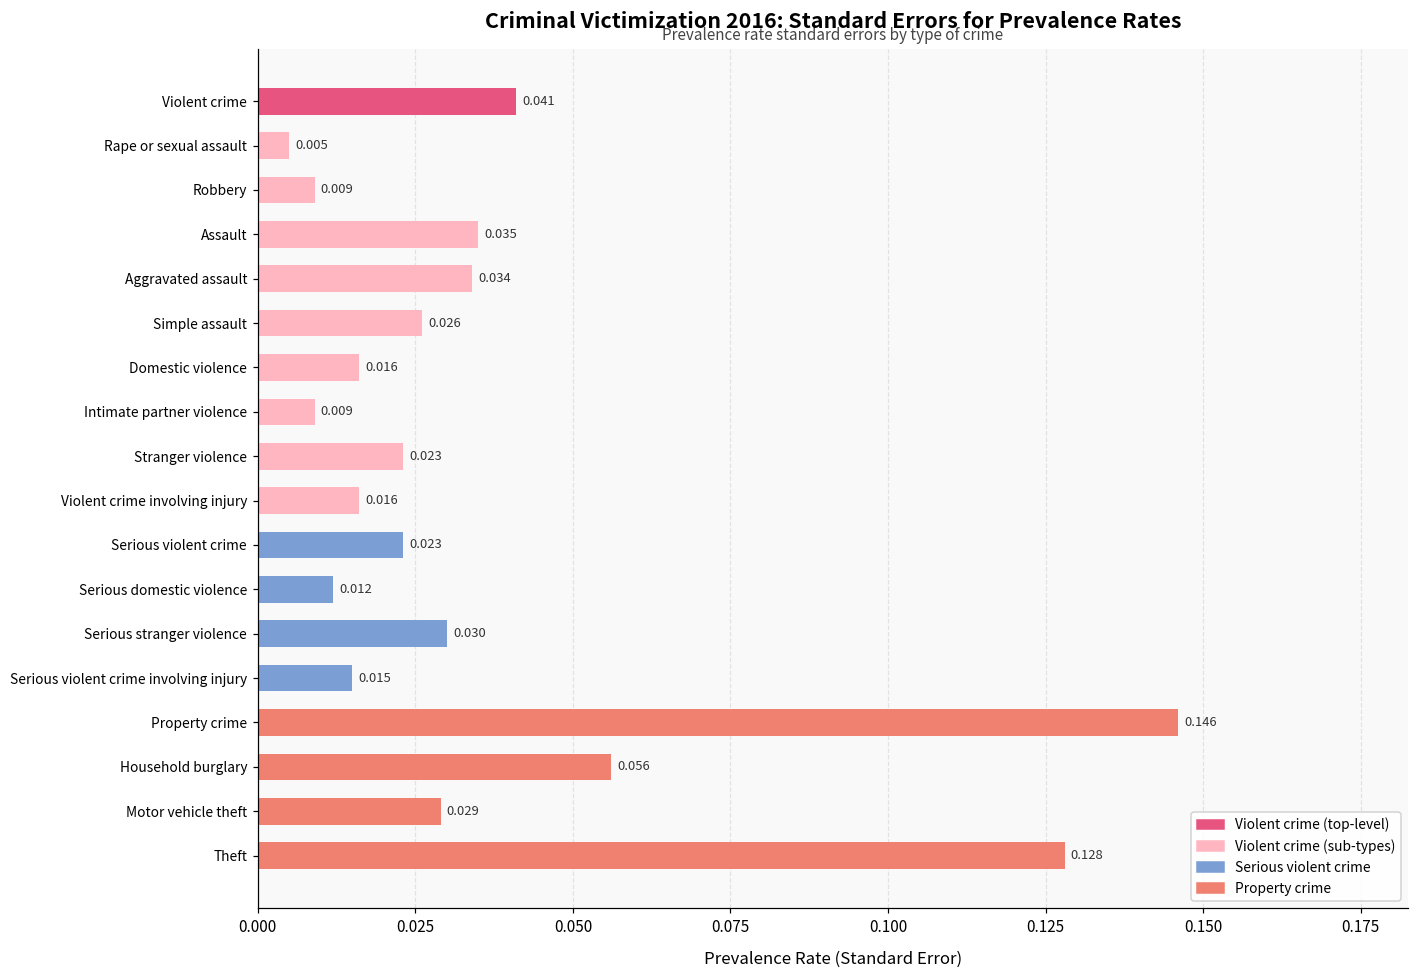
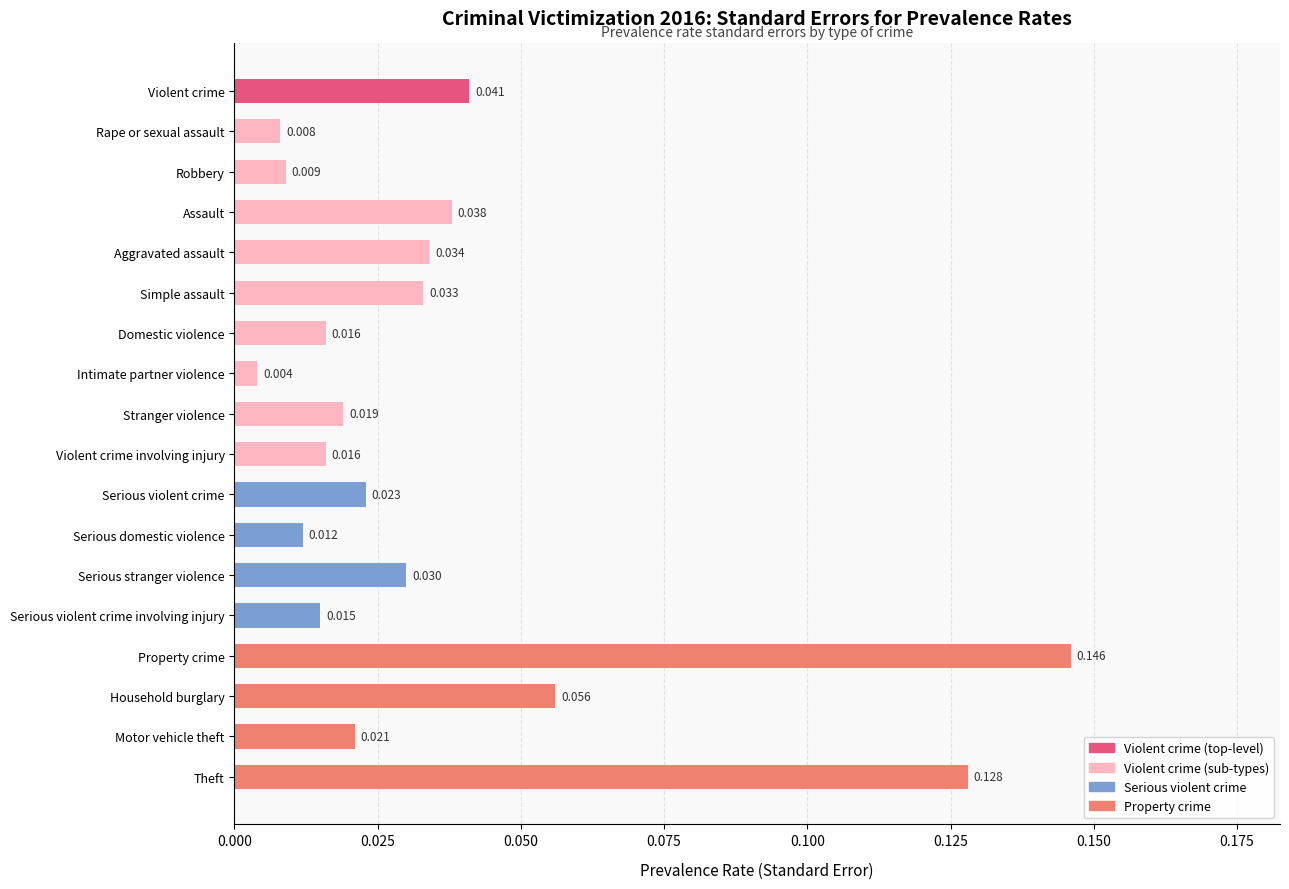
  {
    "Violent crime": 0.041,
-   "Rape or sexual assault": 0.005,
+   "Rape or sexual assault": 0.008,
    "Robbery": 0.009,
-   "Assault": 0.035,
+   "Assault": 0.038,
    "Aggravated assault": 0.034,
-   "Simple assault": 0.026,
+   "Simple assault": 0.033,
    "Domestic violence": 0.016,
-   "Intimate partner violence": 0.009,
-   "Stranger violence": 0.023,
+   "Intimate partner violence": 0.004,
+   "Stranger violence": 0.019,
    "Violent crime involving injury": 0.016,
    "Serious violent crime": 0.023,
    "Serious domestic violence": 0.012,
    "Serious stranger violence": 0.030,
    "Serious violent crime involving injury": 0.015,
    "Property crime": 0.146,
    "Household burglary": 0.056,
-   "Motor vehicle theft": 0.029,
+   "Motor vehicle theft": 0.021,
    "Theft": 0.128
  }
